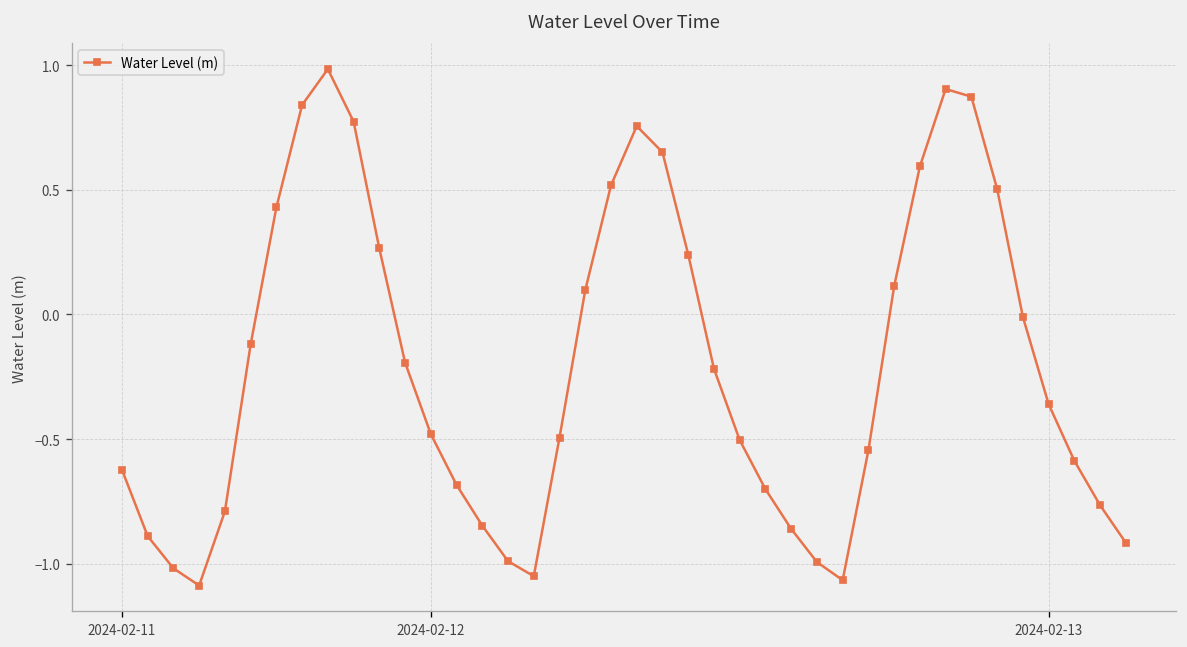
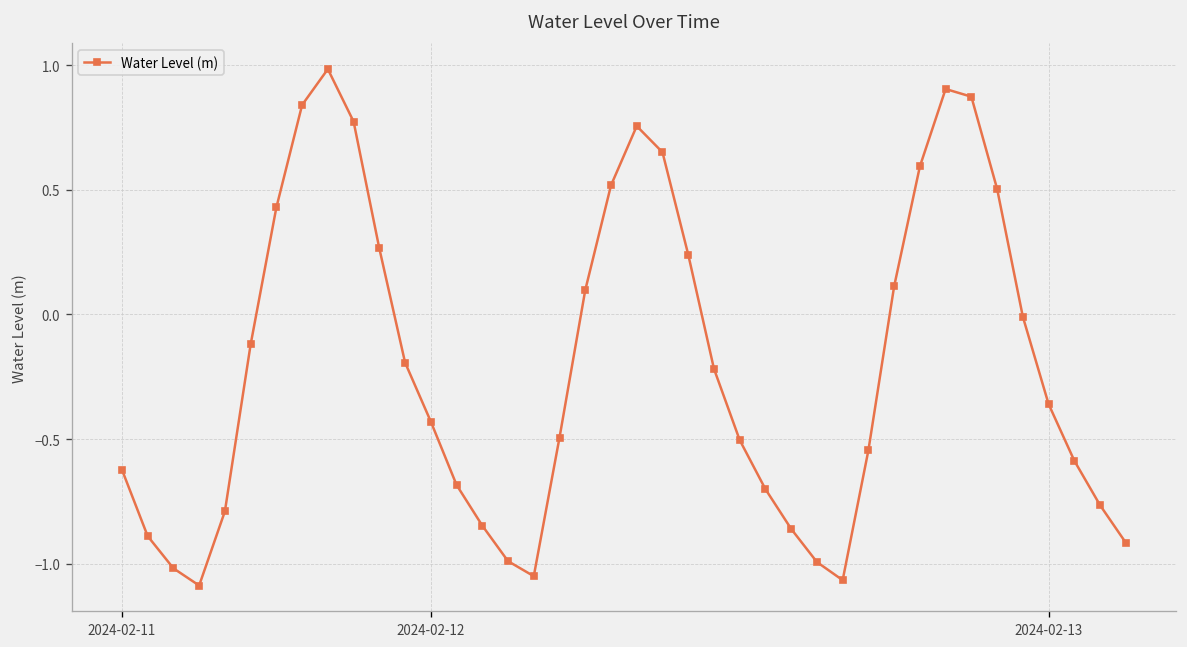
  {
    "2024-02-11": -0.62,
-   "2024-02-12": -0.48,
+   "2024-02-12": -0.43,
    "2024-02-13": -0.36
  }
